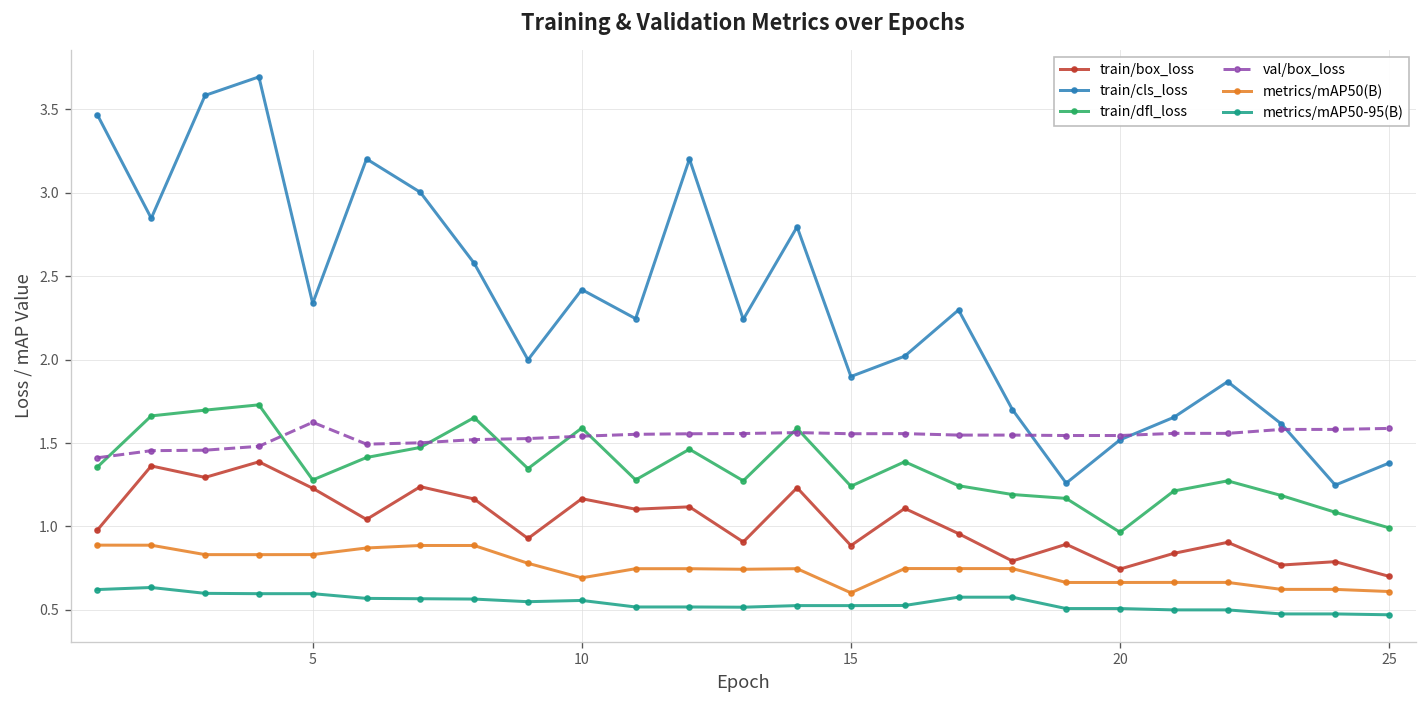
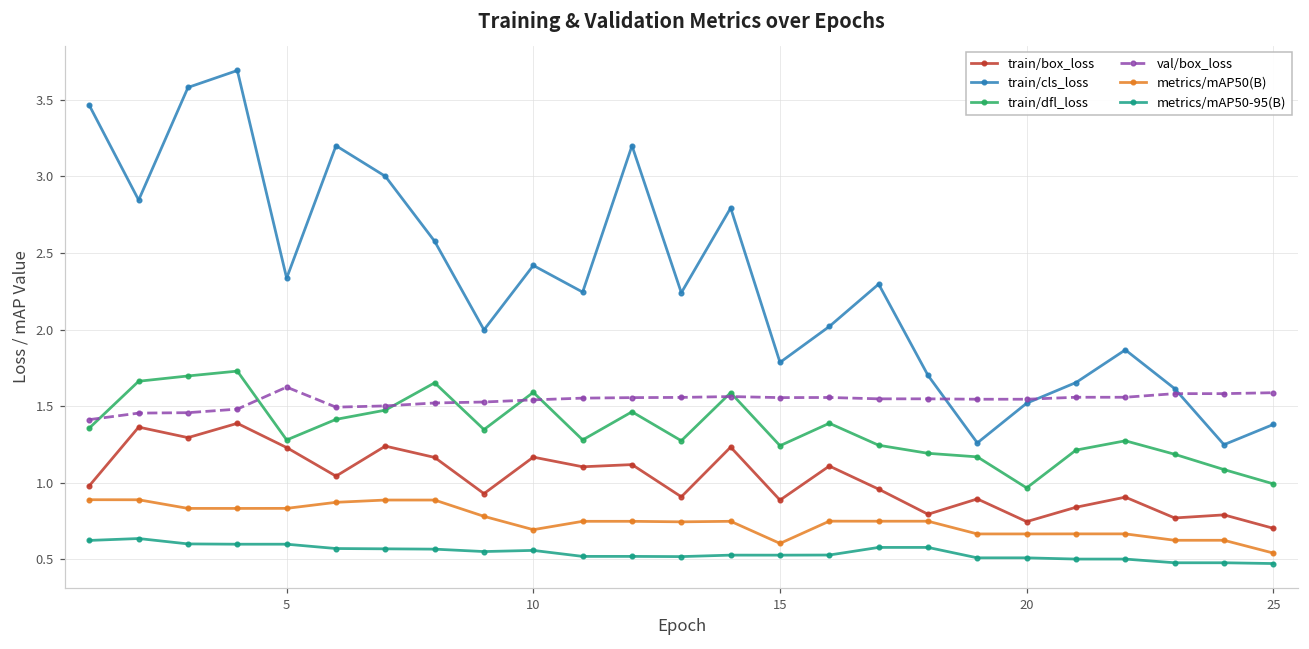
  {
    "train/box_loss": {
      "5": 1.23,
      "10": 1.17,
      "15": 0.89,
      "20": 0.75,
      "25": 0.70
    },
    "train/cls_loss": {
      "5": 2.34,
      "10": 2.42,
-     "15": 1.90,
+     "15": 1.79,
      "20": 1.52,
      "25": 1.38
    },
    "val/box_loss": {
      "5": 1.62,
      "10": 1.54,
      "15": 1.56,
      "20": 1.54,
      "25": 1.59
    },
    "metrics/mAP50(B)": {
      "5": 0.83,
      "10": 0.69,
      "15": 0.60,
      "20": 0.66,
-     "25": 0.61
+     "25": 0.54
    }
  }
